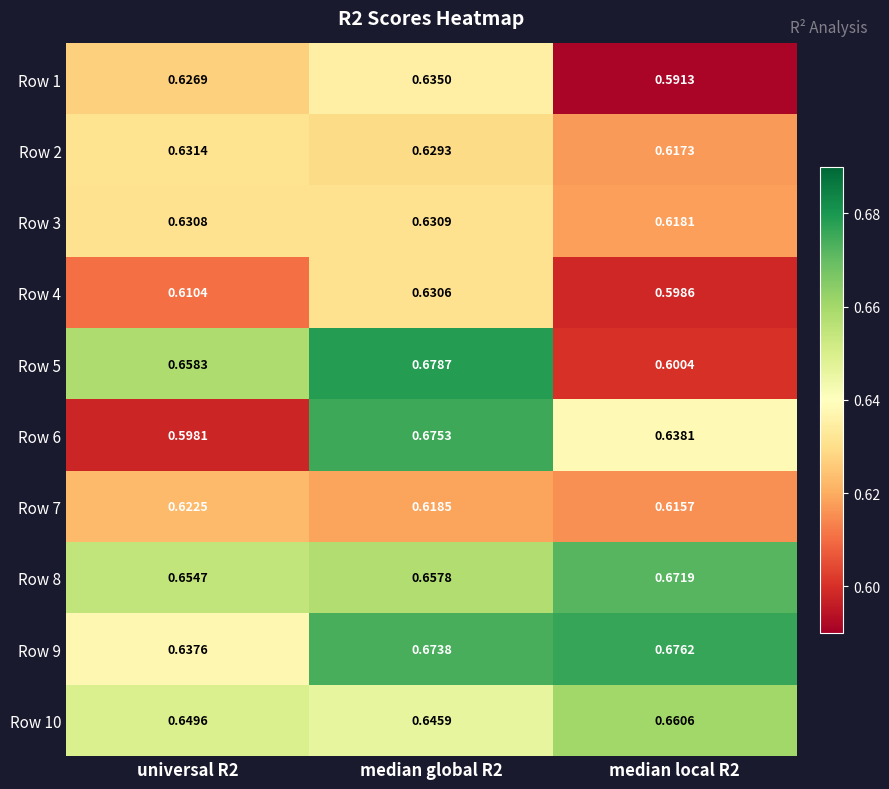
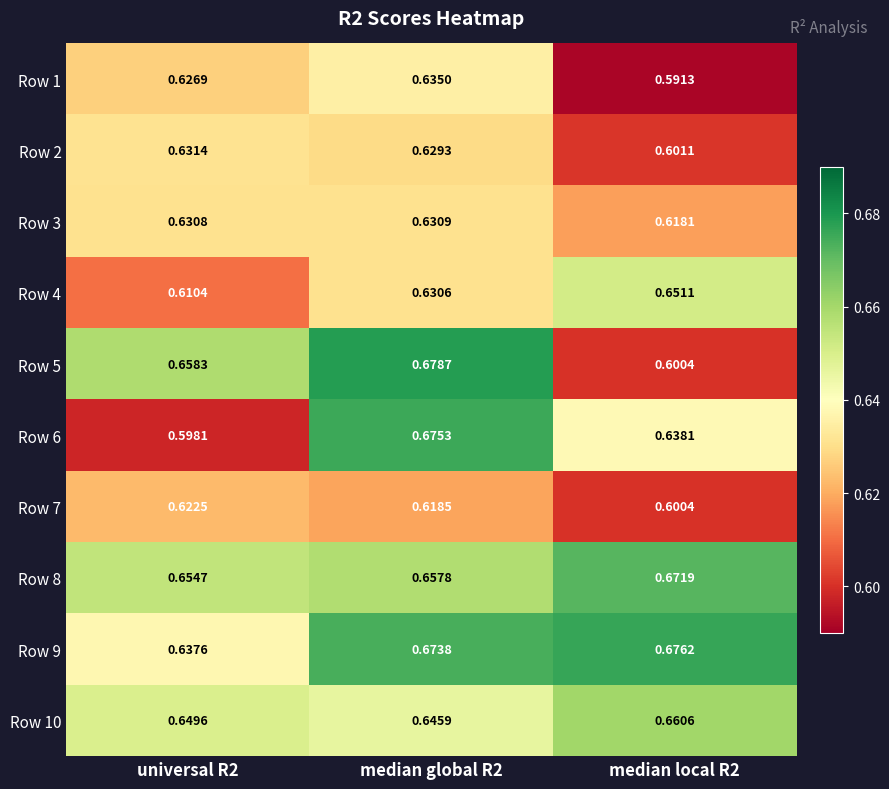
  {
    "Row 1": {
      "universal R2": 0.6269,
      "median global R2": 0.6350,
      "median local R2": 0.5913
    },
    "Row 2": {
      "universal R2": 0.6314,
      "median global R2": 0.6293,
-     "median local R2": 0.6173
+     "median local R2": 0.6011
    },
    "Row 3": {
      "universal R2": 0.6308,
      "median global R2": 0.6309,
      "median local R2": 0.6181
    },
    "Row 4": {
      "universal R2": 0.6104,
      "median global R2": 0.6306,
-     "median local R2": 0.5986
+     "median local R2": 0.6511
    },
    "Row 5": {
      "universal R2": 0.6583,
      "median global R2": 0.6787,
      "median local R2": 0.6004
    },
    "Row 6": {
      "universal R2": 0.5981,
      "median global R2": 0.6753,
      "median local R2": 0.6381
    },
    "Row 7": {
      "universal R2": 0.6225,
      "median global R2": 0.6185,
-     "median local R2": 0.6157
+     "median local R2": 0.6004
    },
    "Row 8": {
      "universal R2": 0.6547,
      "median global R2": 0.6578,
      "median local R2": 0.6719
    },
    "Row 9": {
      "universal R2": 0.6376,
      "median global R2": 0.6738,
      "median local R2": 0.6762
    },
    "Row 10": {
      "universal R2": 0.6496,
      "median global R2": 0.6459,
      "median local R2": 0.6606
    }
  }
